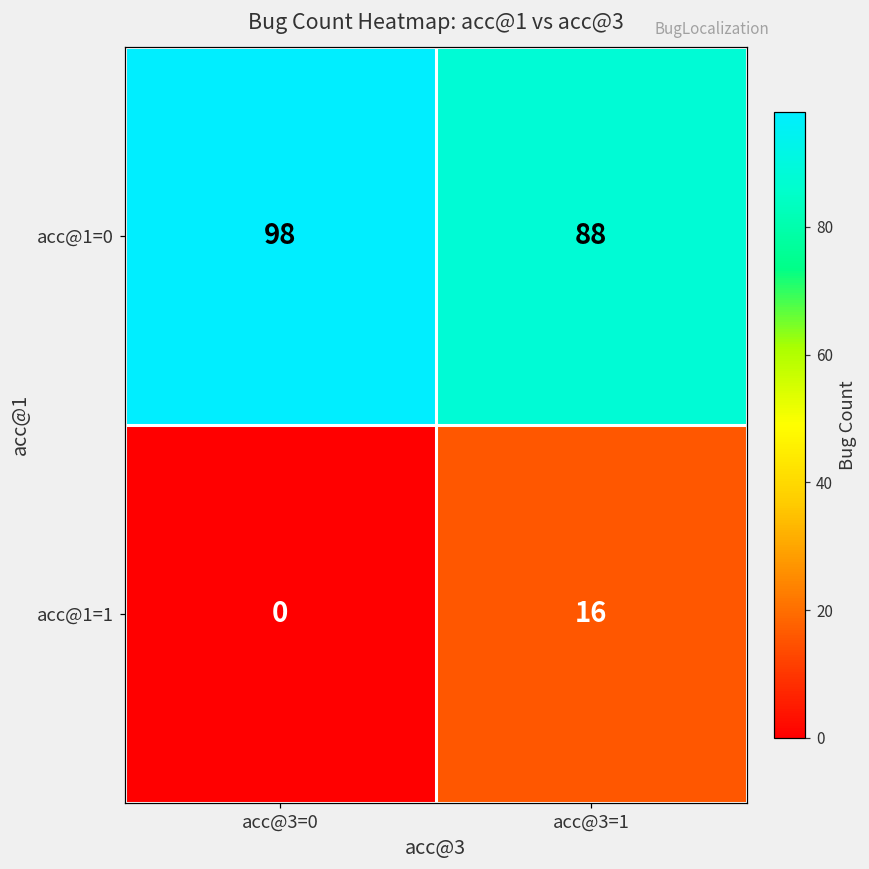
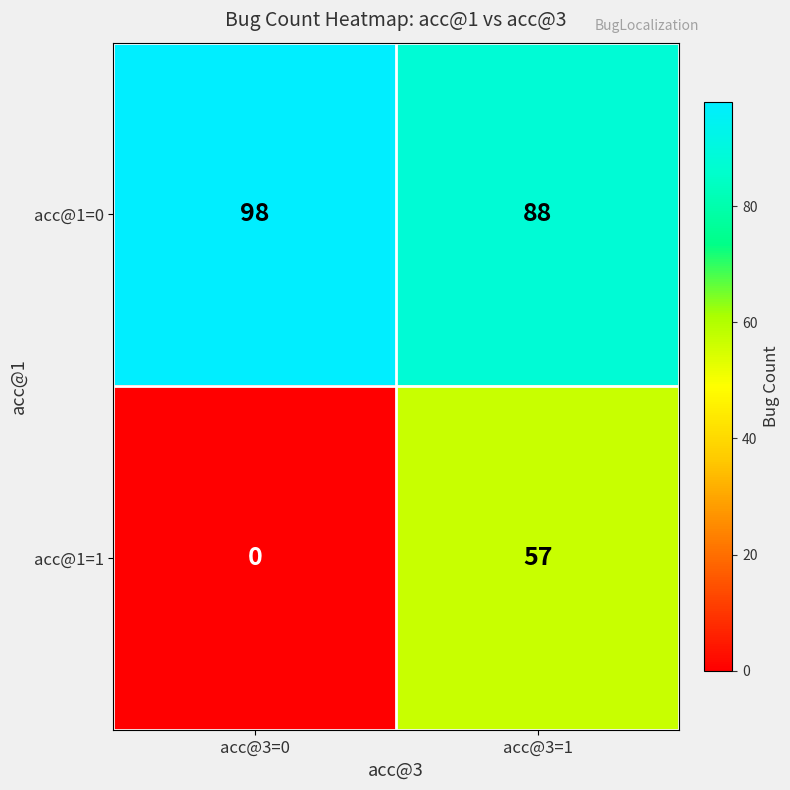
  {
    "acc@1=0": {
      "acc@3=0": 98,
      "acc@3=1": 88
    },
    "acc@1=1": {
      "acc@3=0": 0,
-     "acc@3=1": 16
+     "acc@3=1": 57
    }
  }
